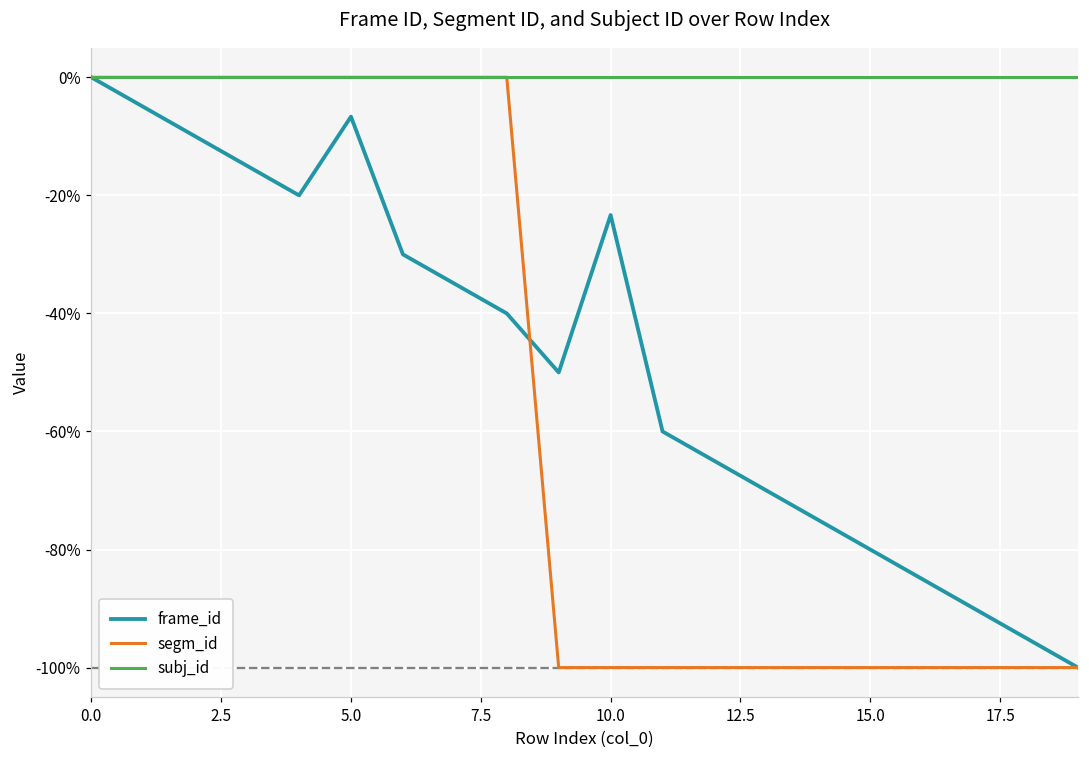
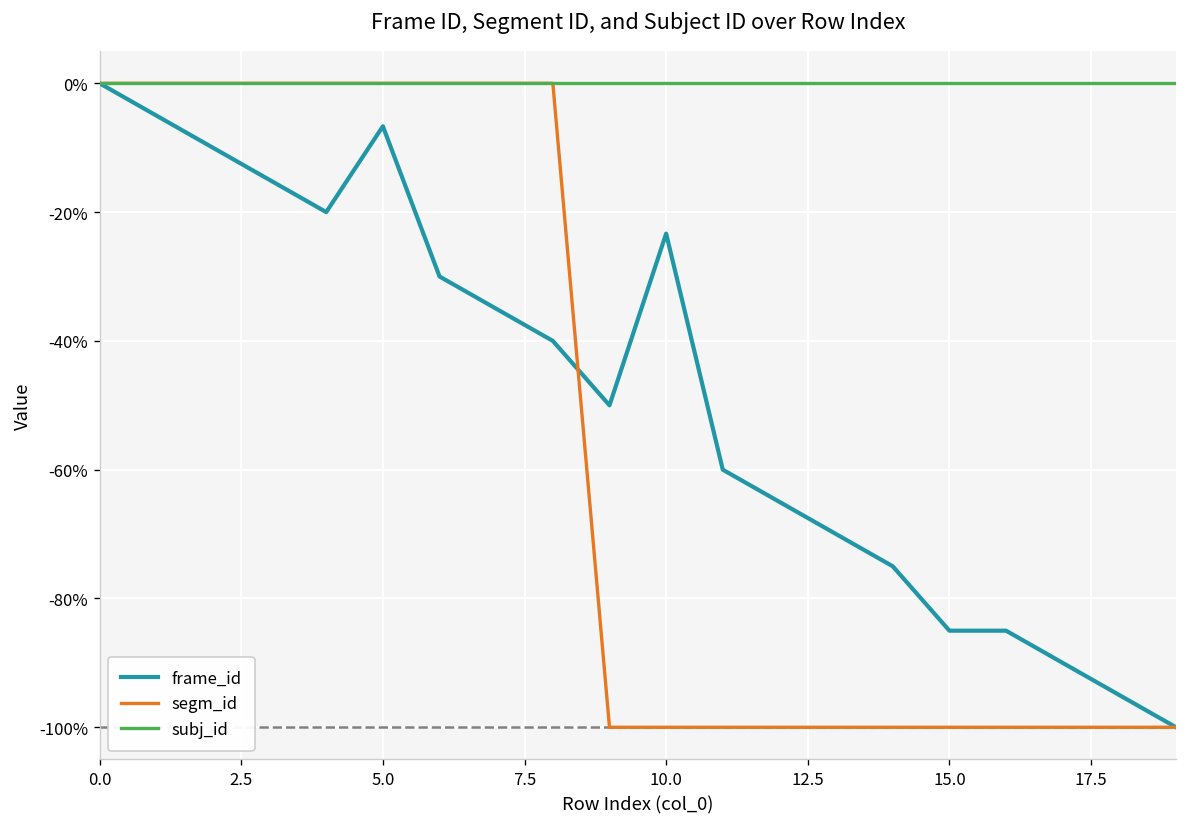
  {
    "frame_id": {
      "5.0": "-7%",
      "10.0": "-23%",
-     "15.0": "-80%"
+     "15.0": "-85%"
    },
    "segm_id": {
      "10.0": "-100%",
      "15.0": "-100%"
    },
    "subj_id": {
      "10.0": "0%",
      "15.0": "0%"
    }
  }
